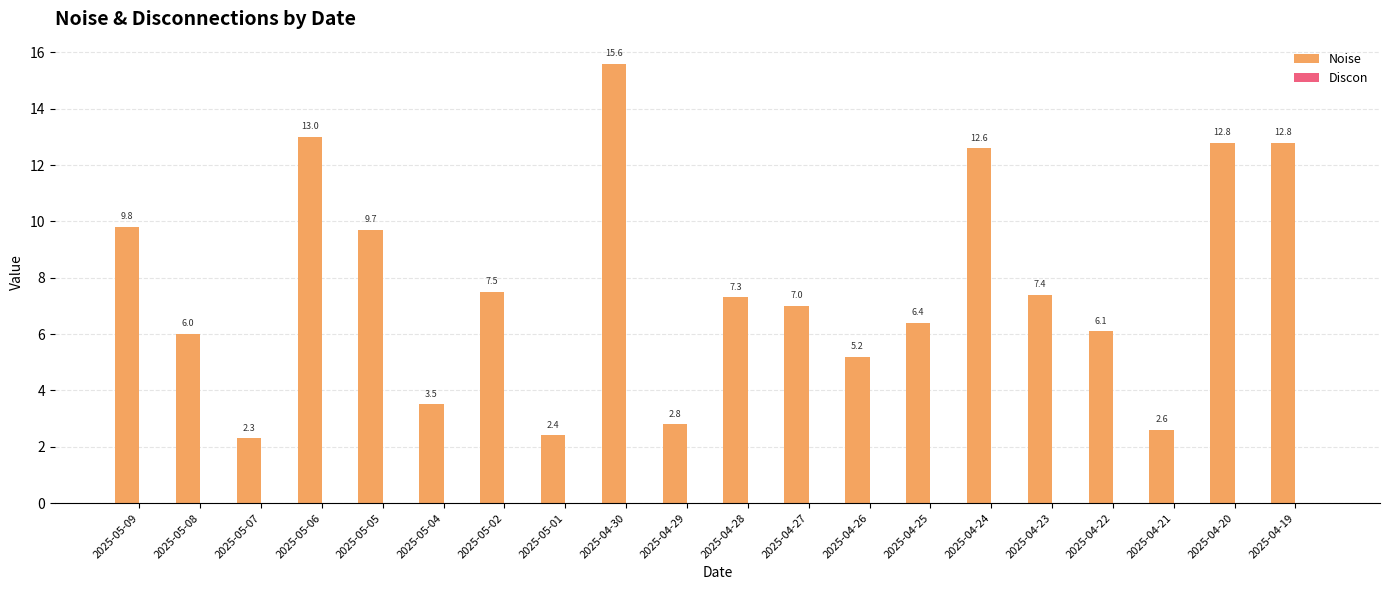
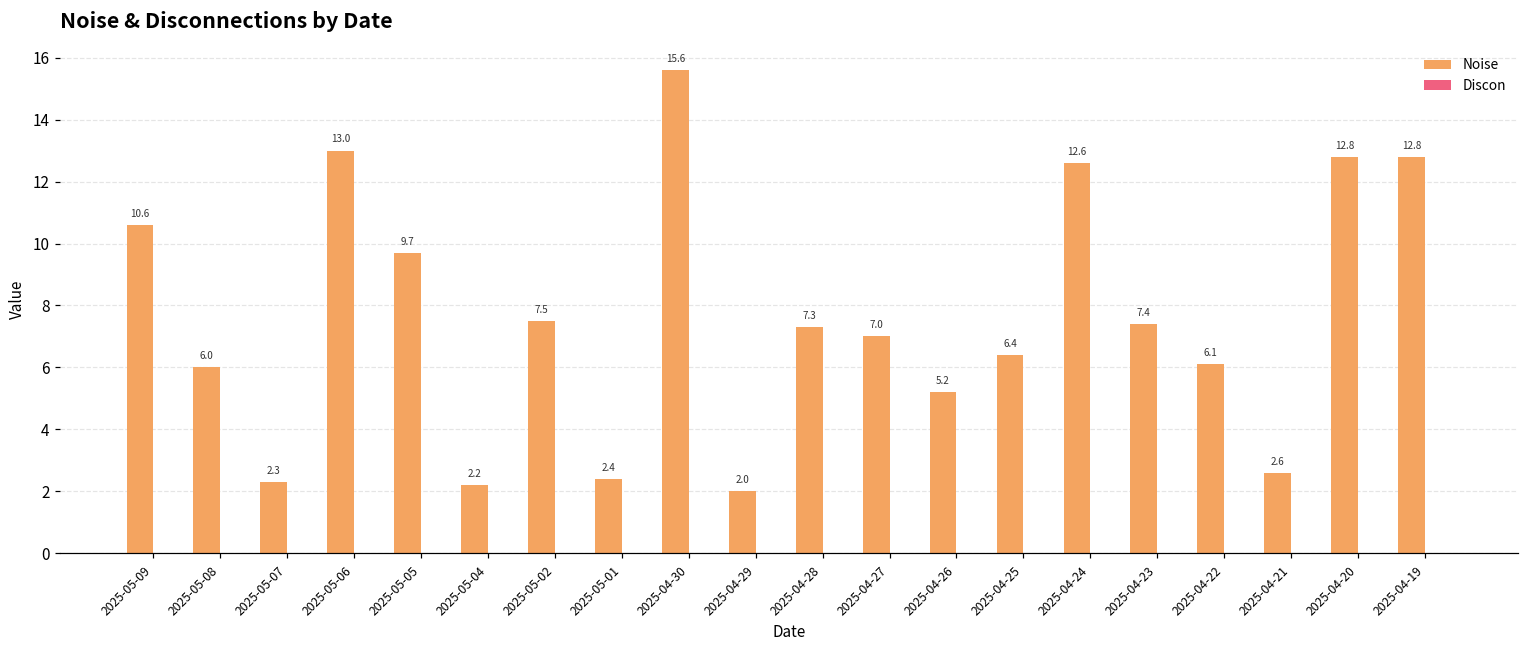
  {
    "Noise": {
-     "2025-05-09": 9.8,
+     "2025-05-09": 10.6,
      "2025-05-08": 6.0,
      "2025-05-07": 2.3,
      "2025-05-06": 13.0,
      "2025-05-05": 9.7,
-     "2025-05-04": 3.5,
+     "2025-05-04": 2.2,
      "2025-05-02": 7.5,
      "2025-05-01": 2.4,
      "2025-04-30": 15.6,
-     "2025-04-29": 2.8,
+     "2025-04-29": 2.0,
      "2025-04-28": 7.3,
      "2025-04-27": 7.0,
      "2025-04-26": 5.2,
      "2025-04-25": 6.4,
      "2025-04-24": 12.6,
      "2025-04-23": 7.4,
      "2025-04-22": 6.1,
      "2025-04-21": 2.6,
      "2025-04-20": 12.8,
      "2025-04-19": 12.8
    },
    "Discon": {
      "2025-05-09": 0.0,
      "2025-05-08": 0.0,
      "2025-05-07": 0.0,
      "2025-05-06": 0.0,
      "2025-05-05": 0.0,
      "2025-05-04": 0.0,
      "2025-05-02": 0.0,
      "2025-05-01": 0.0,
      "2025-04-30": 0.0,
      "2025-04-29": 0.0,
      "2025-04-28": 0.0,
      "2025-04-27": 0.0,
      "2025-04-26": 0.0,
      "2025-04-25": 0.0,
      "2025-04-24": 0.0,
      "2025-04-23": 0.0,
      "2025-04-22": 0.0,
      "2025-04-21": 0.0,
      "2025-04-20": 0.0,
      "2025-04-19": 0.0
    }
  }
